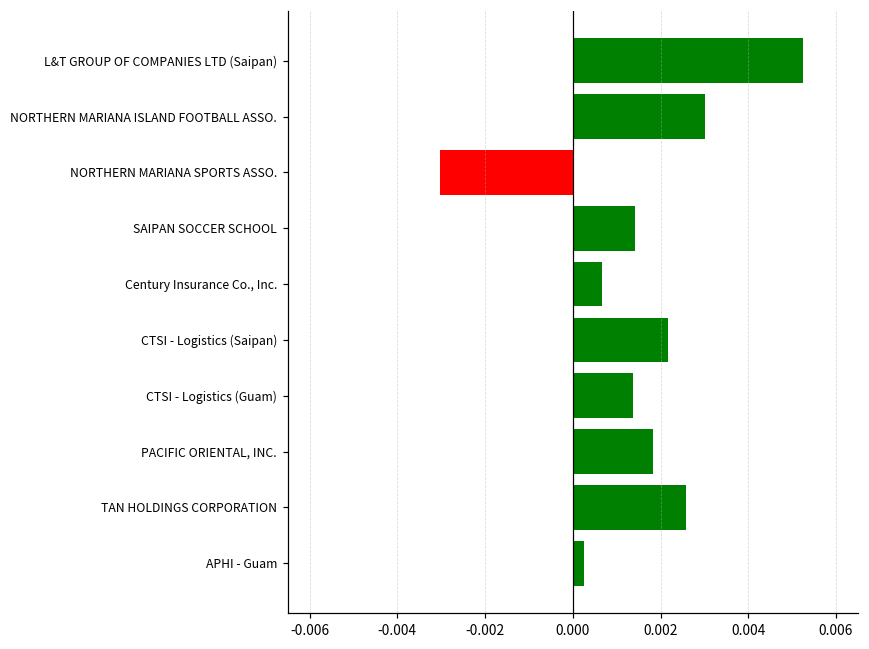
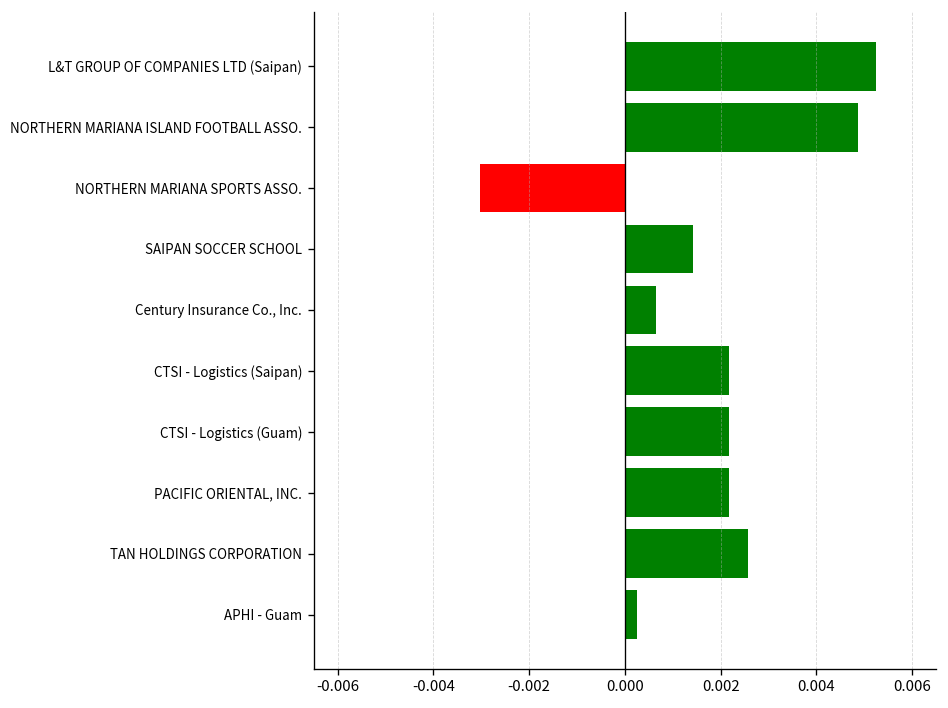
  {
    "L&T GROUP OF COMPANIES LTD (Saipan)": 0.0052,
-   "NORTHERN MARIANA ISLAND FOOTBALL ASSO.": 0.0030,
+   "NORTHERN MARIANA ISLAND FOOTBALL ASSO.": 0.0049,
    "NORTHERN MARIANA SPORTS ASSO.": -0.0030,
    "SAIPAN SOCCER SCHOOL": 0.0014,
    "Century Insurance Co., Inc.": 0.0007,
    "CTSI - Logistics (Saipan)": 0.0022,
-   "CTSI - Logistics (Guam)": 0.0014,
-   "PACIFIC ORIENTAL, INC.": 0.0018,
+   "CTSI - Logistics (Guam)": 0.0022,
+   "PACIFIC ORIENTAL, INC.": 0.0022,
    "TAN HOLDINGS CORPORATION": 0.0026,
    "APHI - Guam": 0.0003
  }
